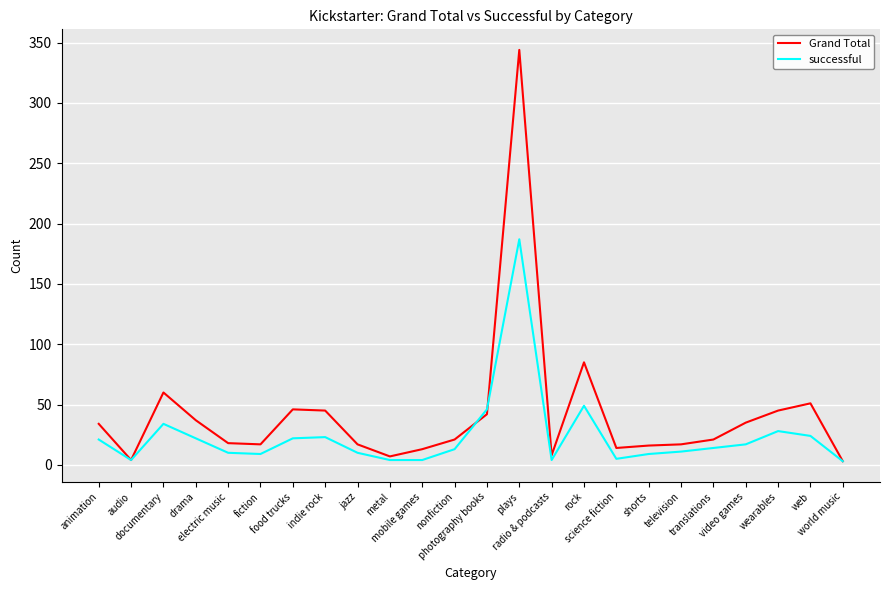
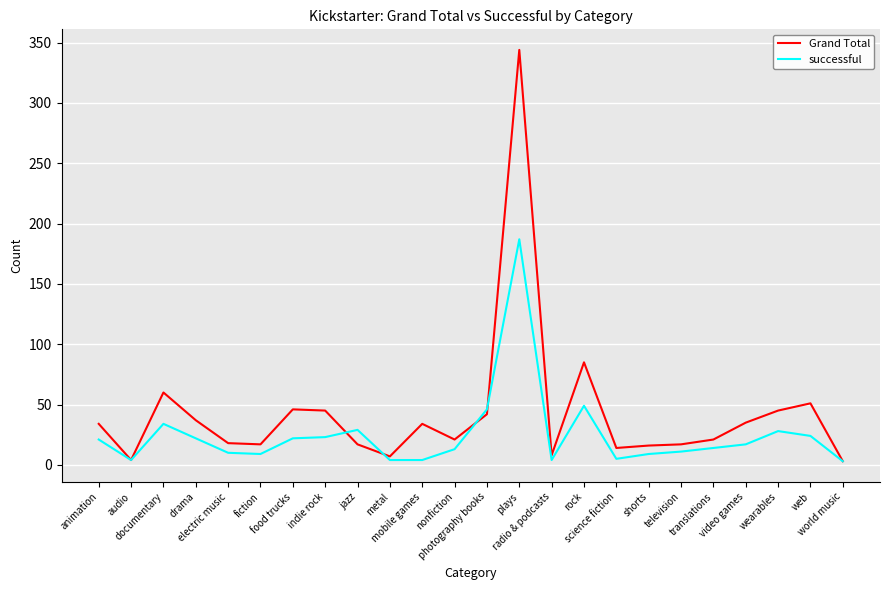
  {
    "Grand Total": {
      "animation": 34,
      "documentary": 60,
      "drama": 37,
      "electric music": 18,
      "fiction": 17,
      "food trucks": 46,
      "indie rock": 45,
      "jazz": 17,
      "metal": 7,
-     "mobile games": 13,
+     "mobile games": 34,
      "nonfiction": 21,
      "photography books": 42,
      "plays": 344,
      "radio & podcasts": 8,
      "rock": 85,
      "science fiction": 14,
      "shorts": 16,
      "television": 17,
      "translations": 21,
      "video games": 35,
      "wearables": 45,
      "web": 51
    },
    "successful": {
      "animation": 21,
      "documentary": 34,
      "drama": 22,
      "electric music": 10,
      "fiction": 9,
      "food trucks": 22,
      "indie rock": 23,
-     "jazz": 10,
+     "jazz": 29,
      "metal": 4,
      "mobile games": 4,
      "nonfiction": 13,
      "photography books": 46,
      "plays": 187,
      "radio & podcasts": 4,
      "rock": 49,
      "science fiction": 5,
      "shorts": 9,
      "television": 11,
      "translations": 14,
      "video games": 17,
      "wearables": 28,
      "web": 24
    }
  }
